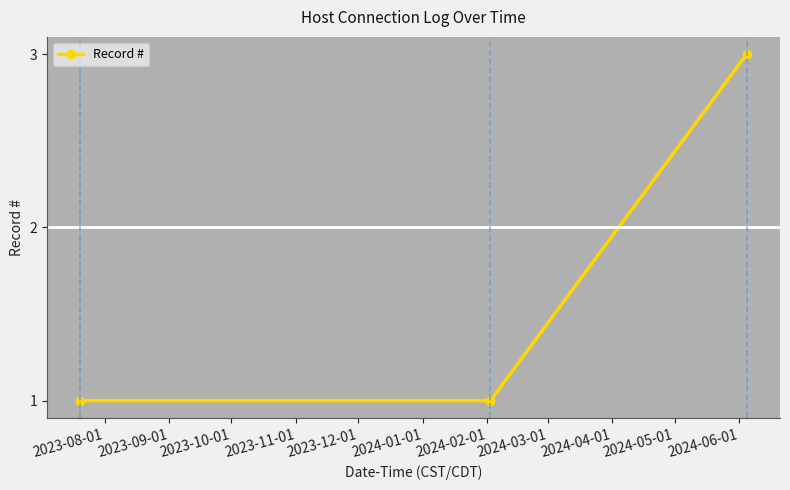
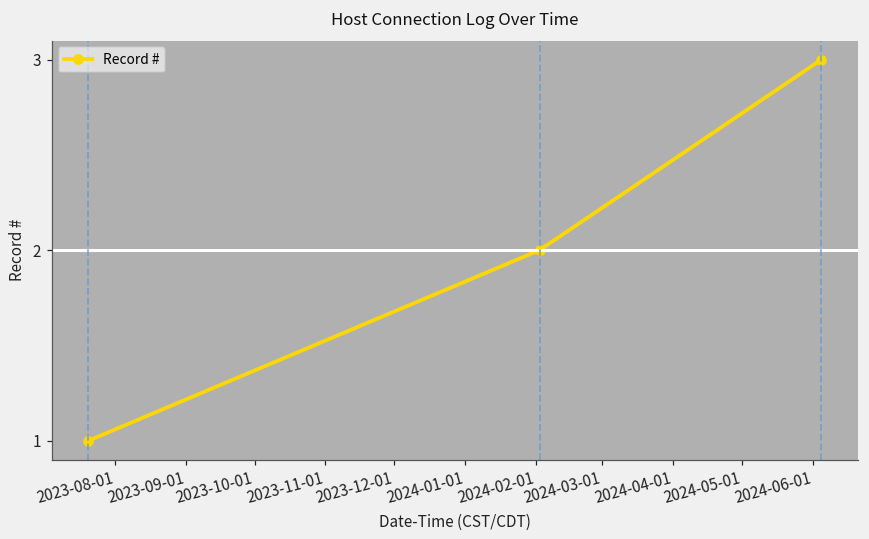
  {
-   "2024-02-01": 1
+   "2024-02-01": 2
  }
